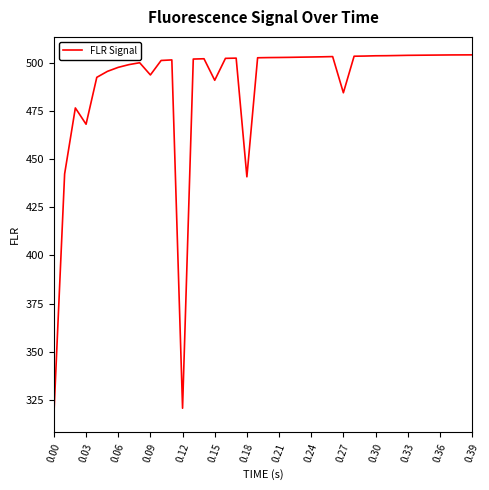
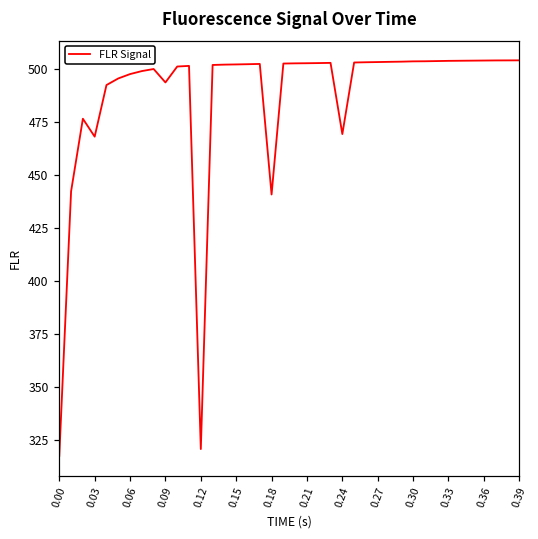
  {
    "0.00": 318,
    "0.03": 468,
    "0.06": 498,
    "0.09": 494,
    "0.12": 321,
-   "0.15": 491,
+   "0.15": 502,
    "0.18": 441,
    "0.21": 503,
-   "0.24": 503,
-   "0.27": 484,
+   "0.24": 469,
+   "0.27": 503,
    "0.30": 504,
    "0.33": 504,
    "0.36": 504,
    "0.39": 504
  }
